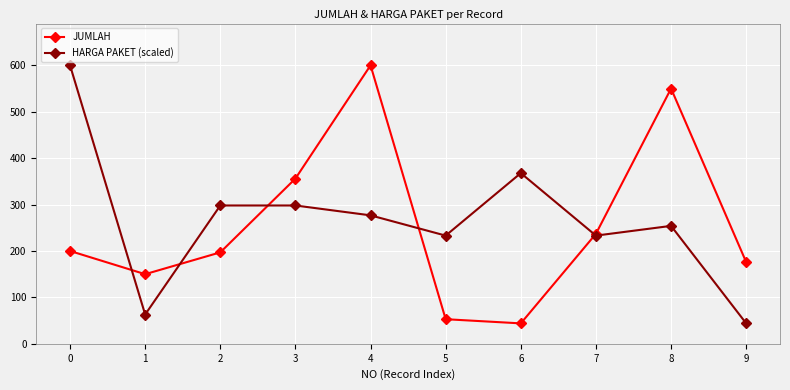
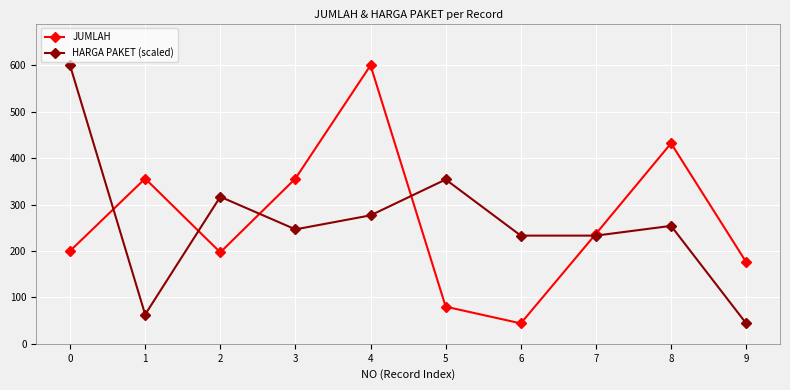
  {
    "JUMLAH": {
      "0": 200,
-     "1": 150,
+     "1": 360,
      "2": 200,
      "3": 360,
      "4": 600,
-     "5": 50,
+     "5": 80,
      "6": 40,
-     "8": 550,
+     "8": 430,
      "9": 180
    },
    "HARGA PAKET (scaled)": {
      "0": 600,
      "1": 60,
-     "2": 300,
-     "3": 300,
+     "2": 320,
+     "3": 250,
      "4": 280,
-     "5": 230,
-     "6": 370,
+     "5": 350,
+     "6": 230,
      "8": 250,
      "9": 40
    }
  }
